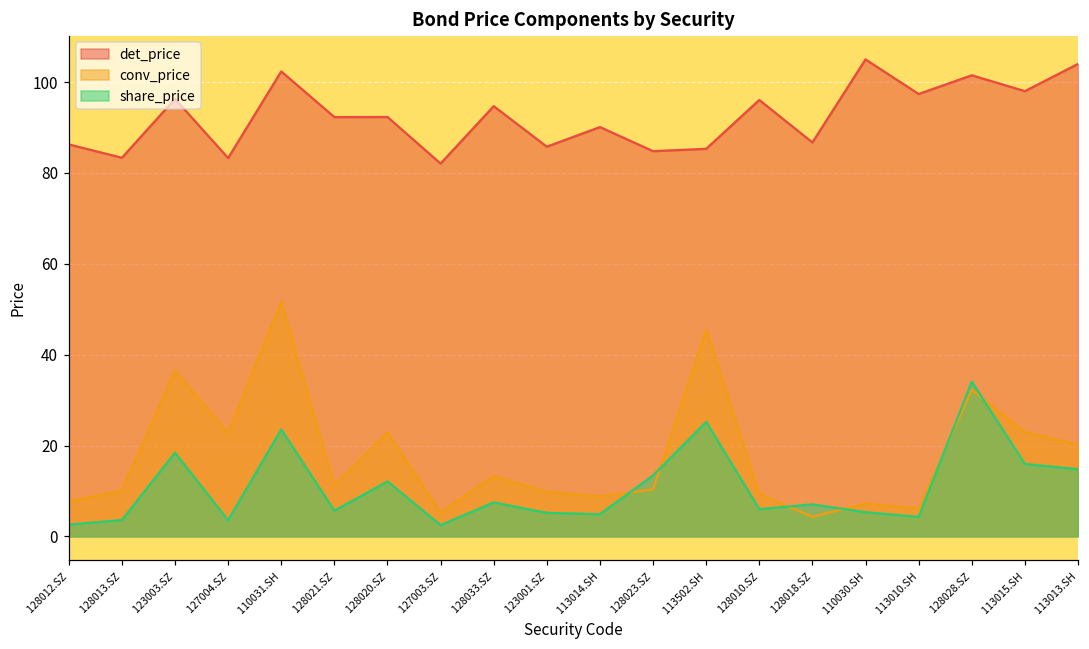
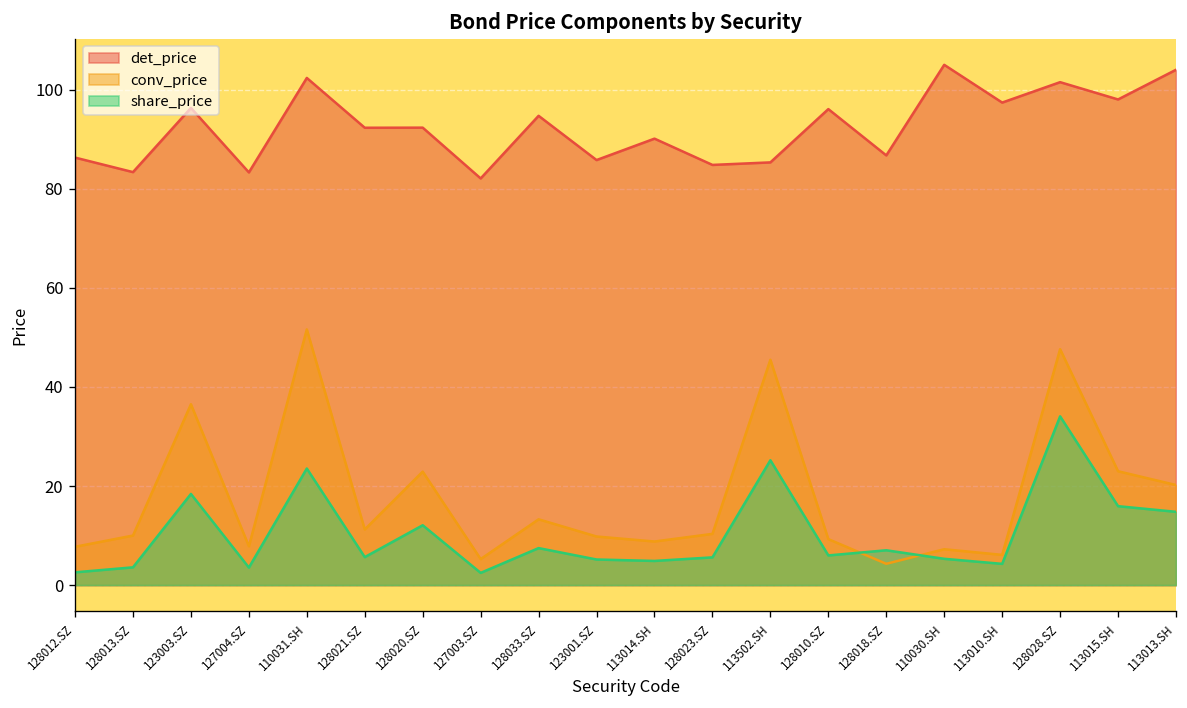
  {
    "det_price": {
      "128012.SZ": 86,
      "128013.SZ": 83,
      "127004.SZ": 83,
      "110031.SH": 102,
      "128021.SZ": 92,
      "128020.SZ": 92,
      "127003.SZ": 82,
      "128033.SZ": 95,
      "123001.SZ": 86,
      "113014.SH": 90,
      "128023.SZ": 85,
      "113502.SH": 85,
      "128010.SZ": 96,
      "128018.SZ": 87,
      "110030.SH": 105,
      "113010.SH": 97,
      "128028.SZ": 102,
      "113015.SH": 98,
      "113013.SH": 104
    },
    "conv_price": {
      "128012.SZ": 8,
      "128013.SZ": 10,
      "123003.SZ": 37,
-     "127004.SZ": 23,
+     "127004.SZ": 8,
      "110031.SH": 52,
      "128021.SZ": 11,
      "128020.SZ": 23,
      "127003.SZ": 5,
      "128033.SZ": 13,
      "123001.SZ": 10,
      "113014.SH": 9,
      "128023.SZ": 10,
      "113502.SH": 45,
      "128010.SZ": 9,
      "128018.SZ": 4,
      "110030.SH": 7,
      "113010.SH": 6,
-     "128028.SZ": 32,
+     "128028.SZ": 48,
      "113015.SH": 23,
      "113013.SH": 20
    },
    "share_price": {
      "128012.SZ": 3,
      "128013.SZ": 4,
      "123003.SZ": 18,
      "127004.SZ": 4,
      "110031.SH": 24,
      "128021.SZ": 6,
      "128020.SZ": 12,
      "127003.SZ": 2,
      "128033.SZ": 7,
      "123001.SZ": 5,
      "113014.SH": 5,
-     "128023.SZ": 13,
+     "128023.SZ": 6,
      "113502.SH": 25,
      "128010.SZ": 6,
      "128018.SZ": 7,
      "110030.SH": 5,
      "113010.SH": 4,
      "128028.SZ": 34,
      "113015.SH": 16,
      "113013.SH": 15
    }
  }
